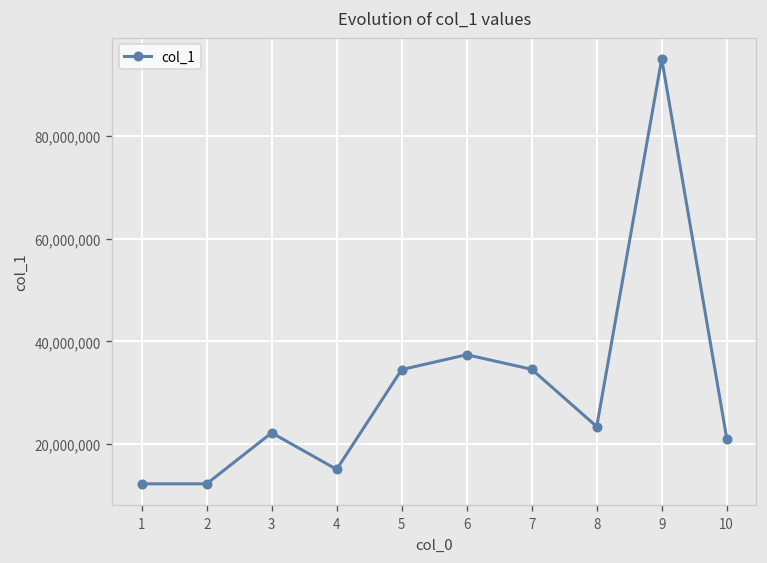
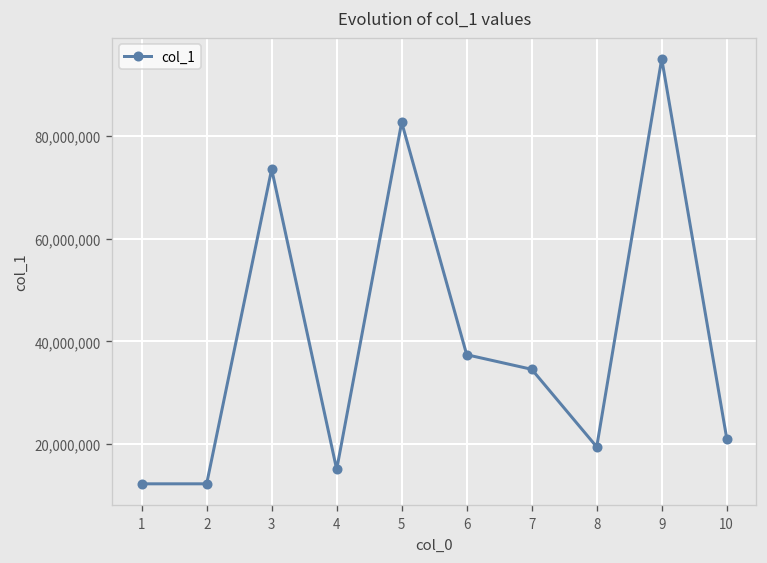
  {
    "1": "12,000,000",
    "2": "12,000,000",
-   "3": "22,000,000",
+   "3": "74,000,000",
    "4": "15,000,000",
-   "5": "35,000,000",
+   "5": "83,000,000",
    "6": "37,000,000",
    "7": "35,000,000",
-   "8": "23,000,000",
+   "8": "19,000,000",
    "9": "95,000,000",
    "10": "21,000,000"
  }
